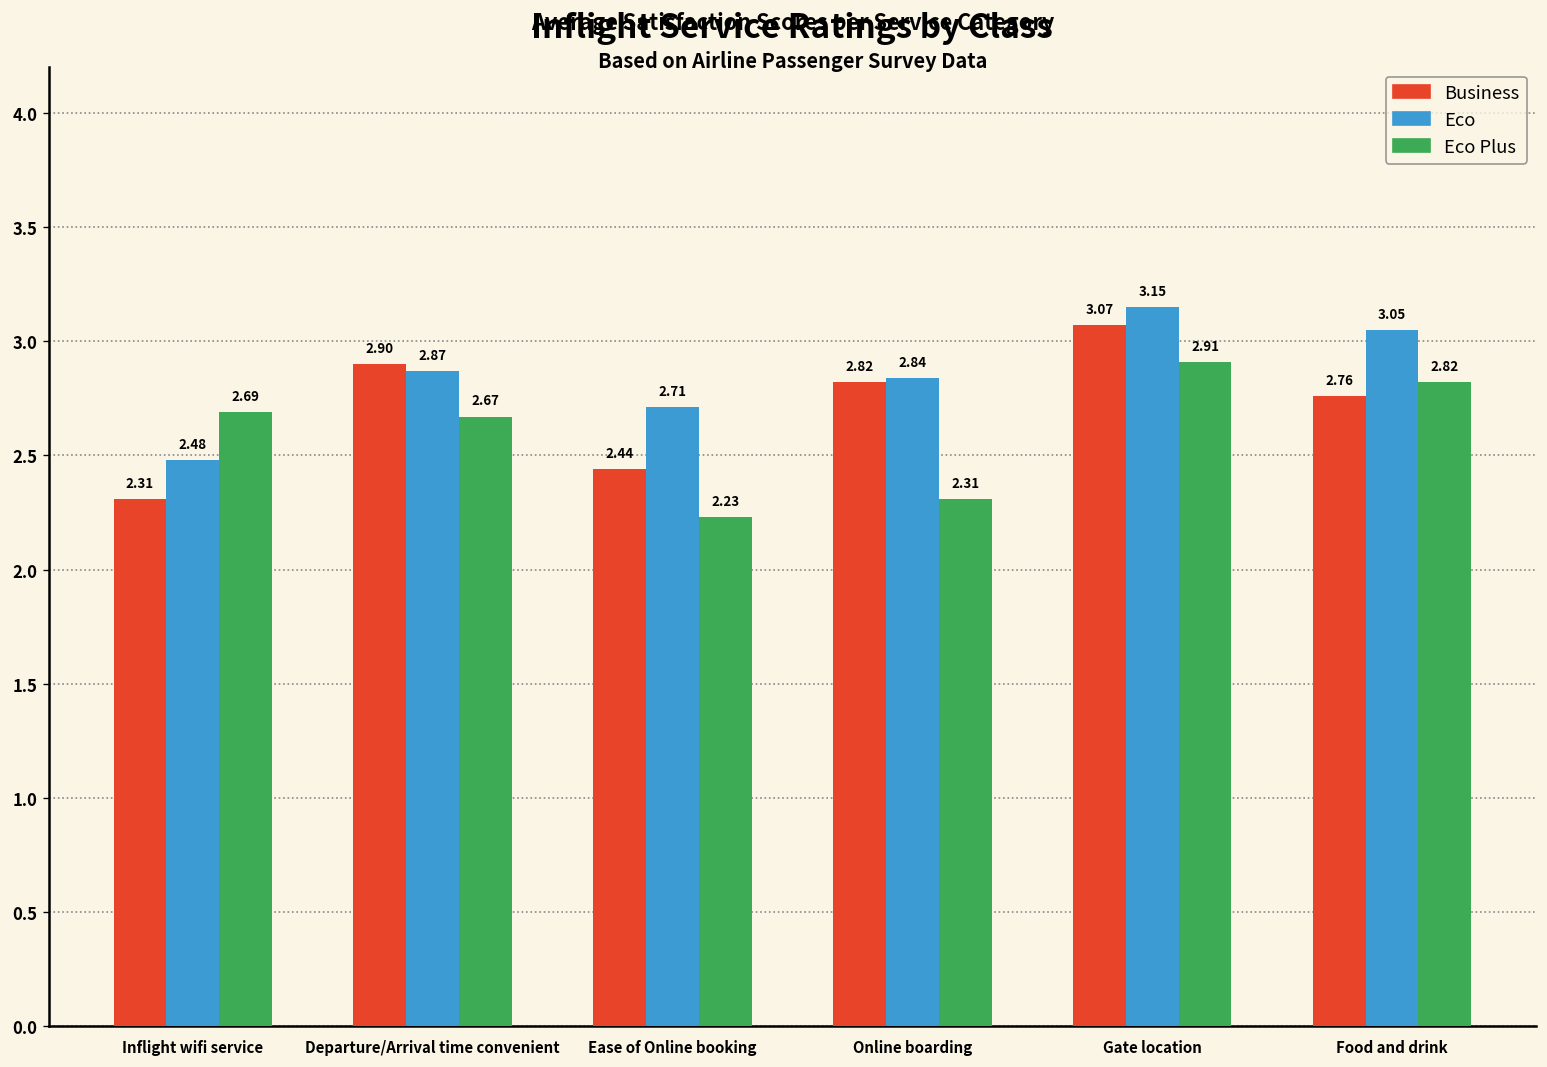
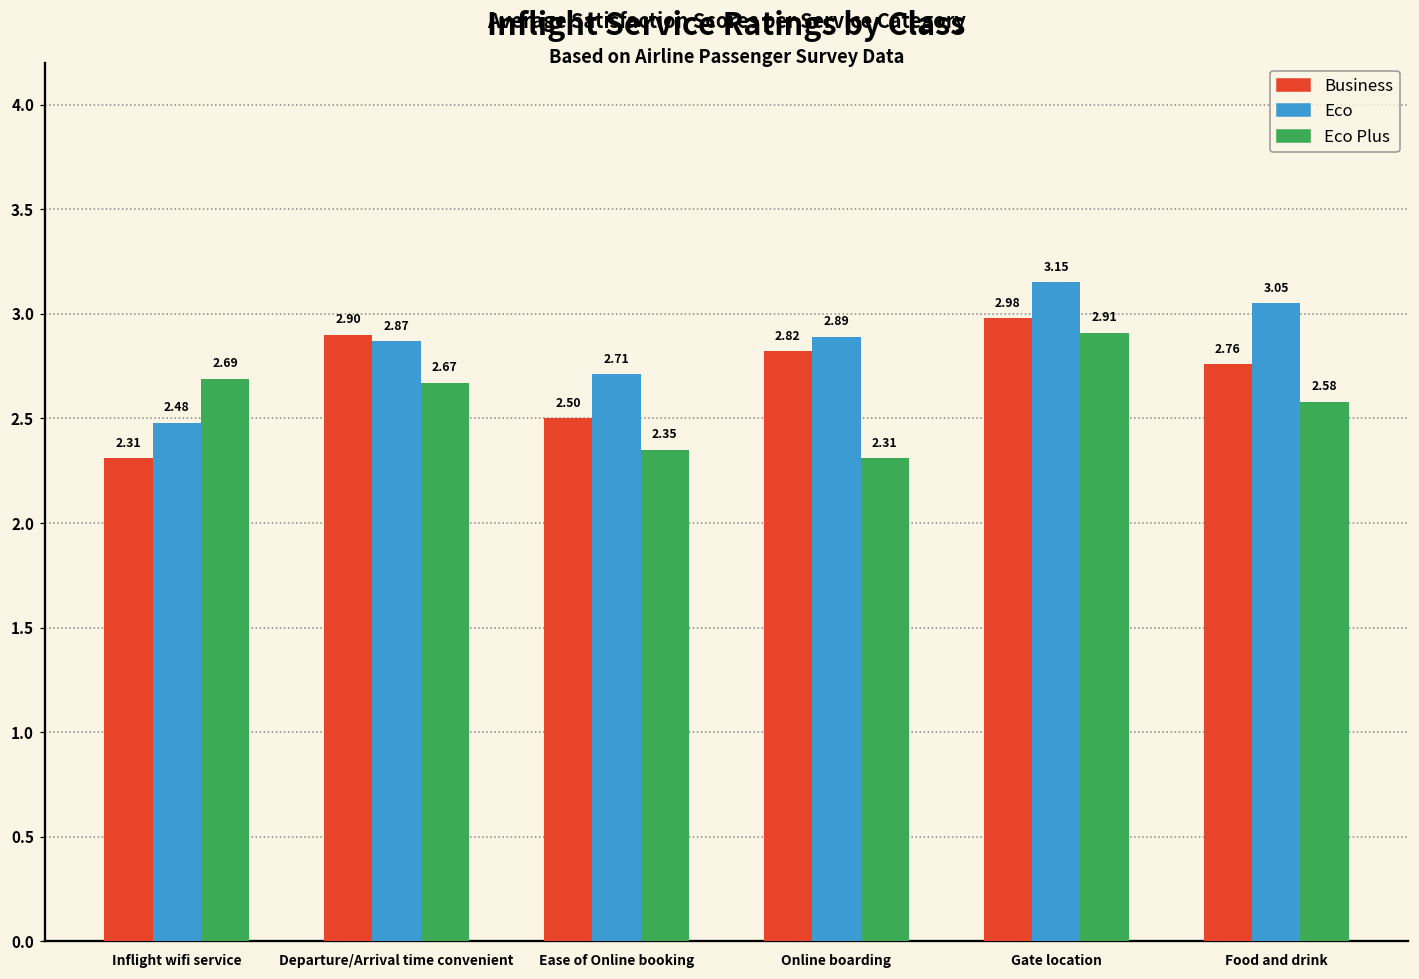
  {
    "Business": {
      "Inflight wifi service": 2.31,
      "Departure/Arrival time convenient": 2.90,
-     "Ease of Online booking": 2.44,
+     "Ease of Online booking": 2.50,
      "Online boarding": 2.82,
-     "Gate location": 3.07,
+     "Gate location": 2.98,
      "Food and drink": 2.76
    },
    "Eco": {
      "Inflight wifi service": 2.48,
      "Departure/Arrival time convenient": 2.87,
      "Ease of Online booking": 2.71,
-     "Online boarding": 2.84,
+     "Online boarding": 2.89,
      "Gate location": 3.15,
      "Food and drink": 3.05
    },
    "Eco Plus": {
      "Inflight wifi service": 2.69,
      "Departure/Arrival time convenient": 2.67,
-     "Ease of Online booking": 2.23,
+     "Ease of Online booking": 2.35,
      "Online boarding": 2.31,
      "Gate location": 2.91,
-     "Food and drink": 2.82
+     "Food and drink": 2.58
    }
  }
